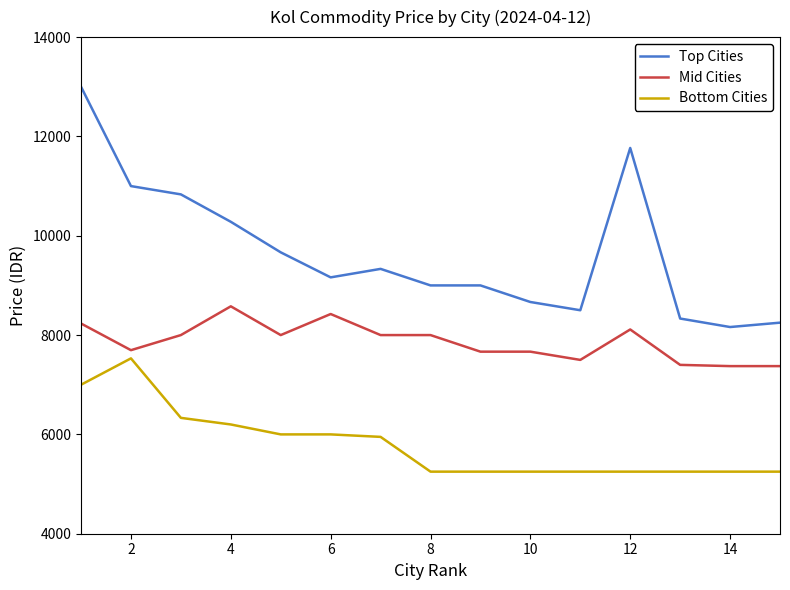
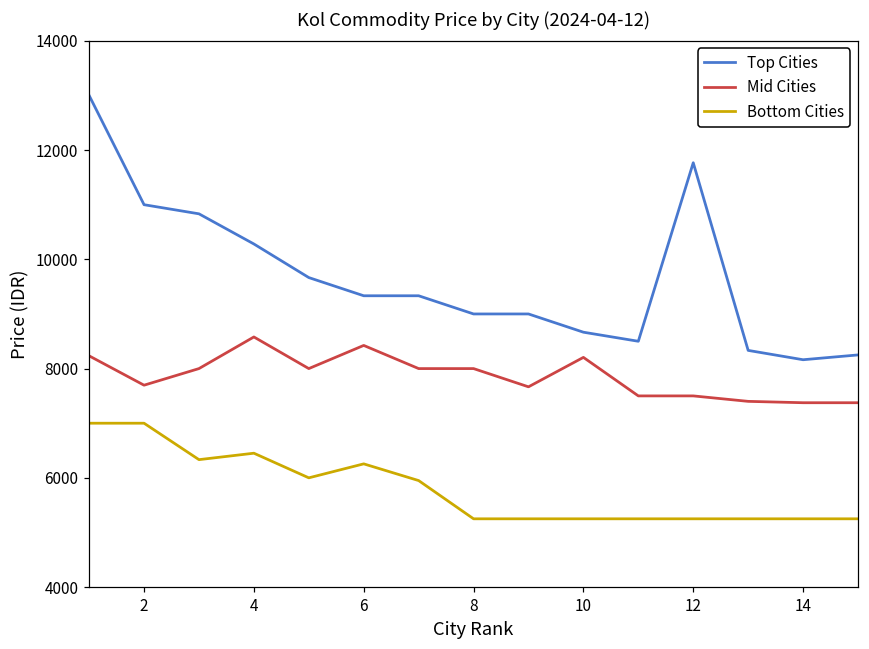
  {
    "Top Cities": {
      "2": 11000,
      "4": 10300,
-     "6": 9200,
+     "6": 9300,
      "8": 9000,
      "10": 8700,
      "12": 11800,
      "14": 8200
    },
    "Mid Cities": {
      "2": 7700,
      "4": 8600,
      "6": 8400,
      "8": 8000,
-     "10": 7700,
-     "12": 8100,
+     "10": 8200,
+     "12": 7500,
      "14": 7400
    },
    "Bottom Cities": {
-     "2": 7500,
-     "4": 6200,
-     "6": 6000,
+     "2": 7000,
+     "4": 6500,
+     "6": 6300,
      "8": 5300,
      "10": 5300,
      "12": 5300,
      "14": 5300
    }
  }
